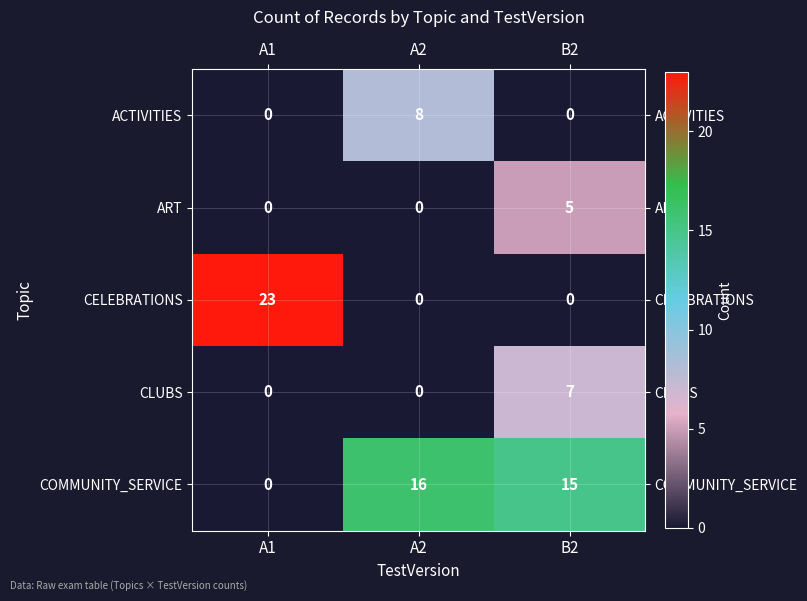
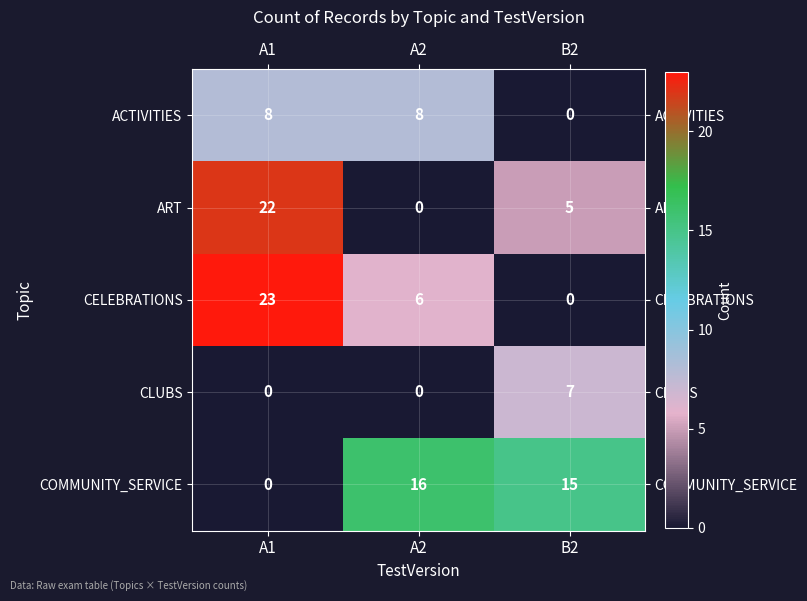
  {
    "ACTIVITIES": {
-     "A1": 0,
+     "A1": 8,
      "A2": 8,
      "B2": 0
    },
    "ART": {
-     "A1": 0,
+     "A1": 22,
      "A2": 0,
      "B2": 5
    },
    "CELEBRATIONS": {
      "A1": 23,
-     "A2": 0,
+     "A2": 6,
      "B2": 0
    },
    "CLUBS": {
      "A1": 0,
      "A2": 0,
      "B2": 7
    },
    "COMMUNITY_SERVICE": {
      "A1": 0,
      "A2": 16,
      "B2": 15
    }
  }
